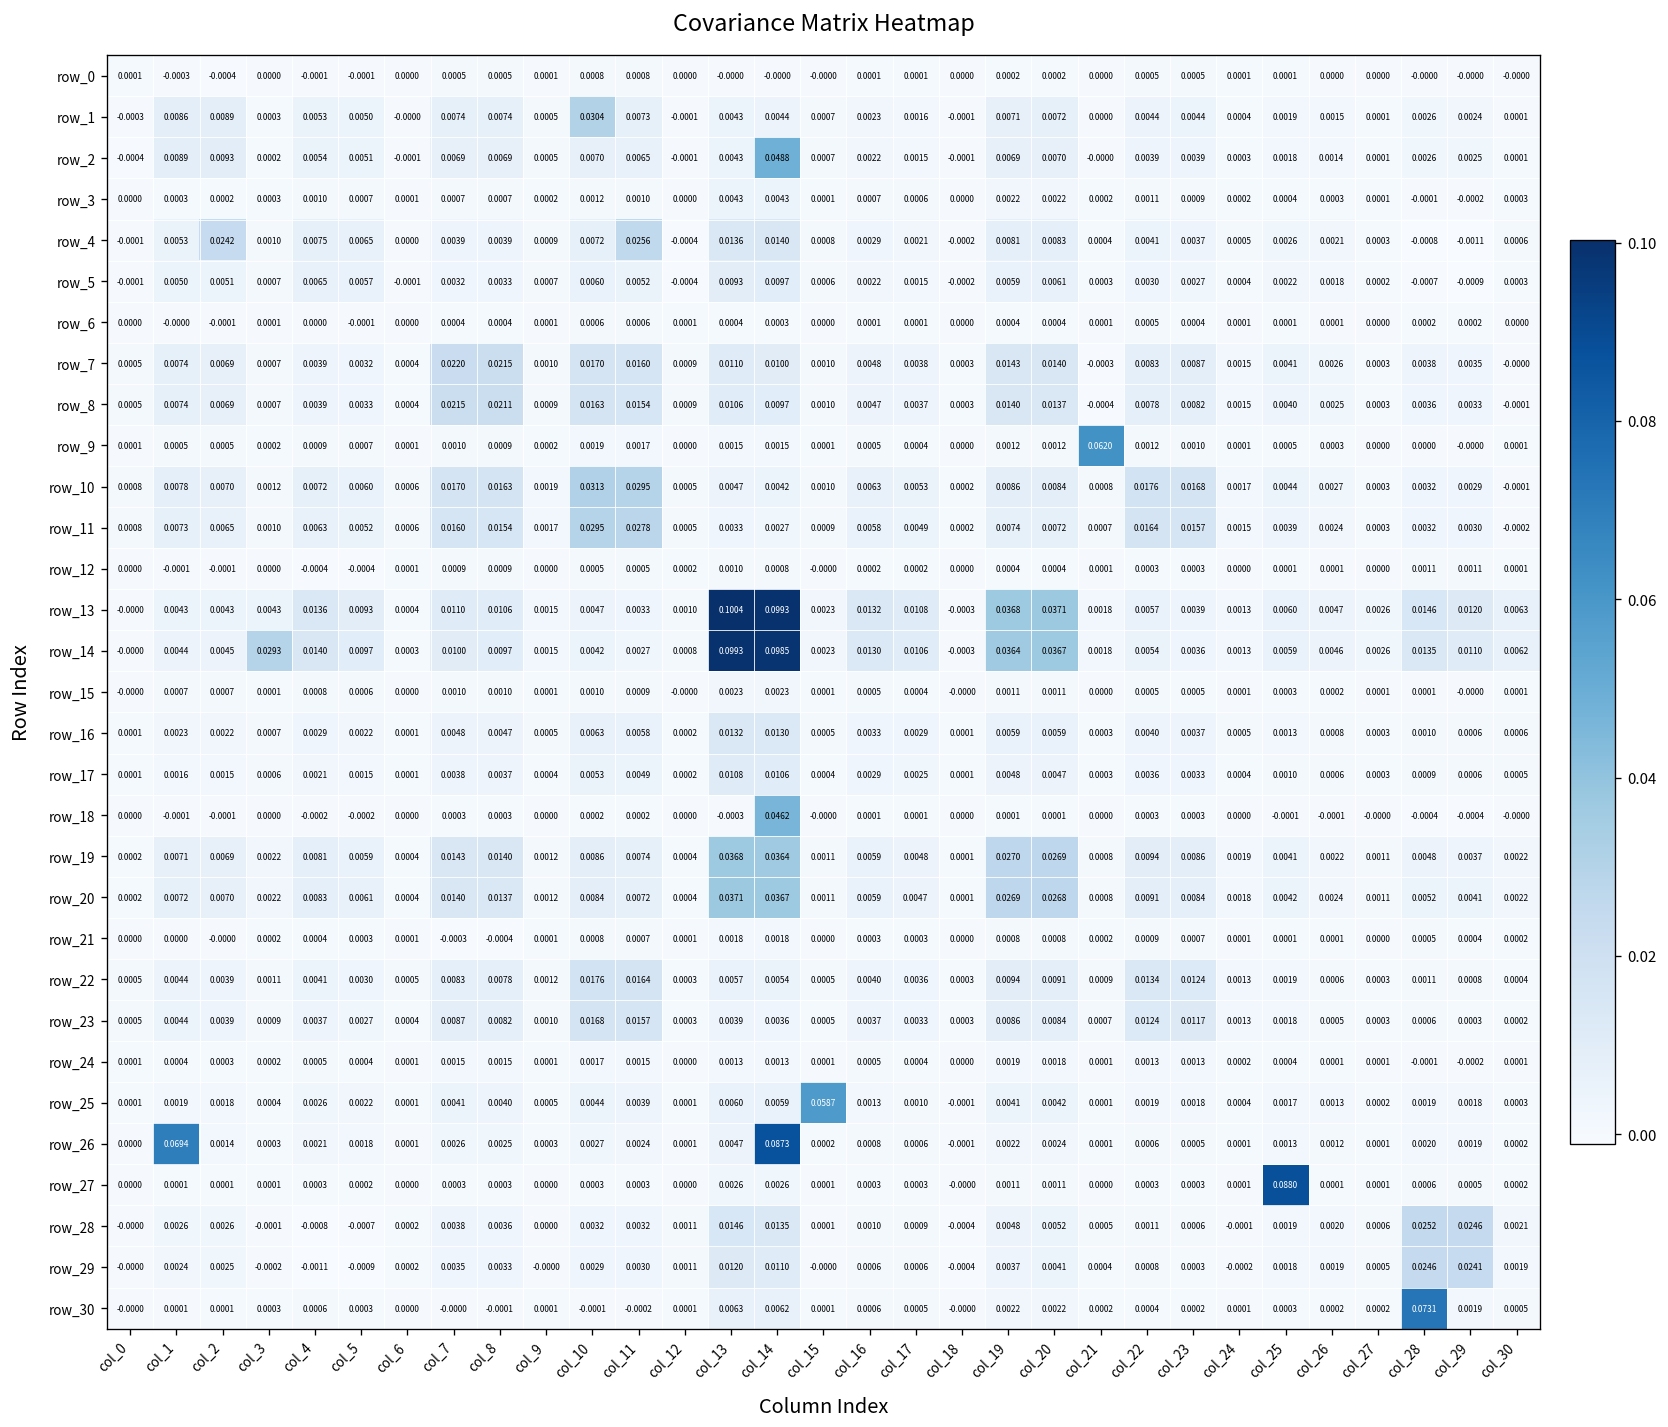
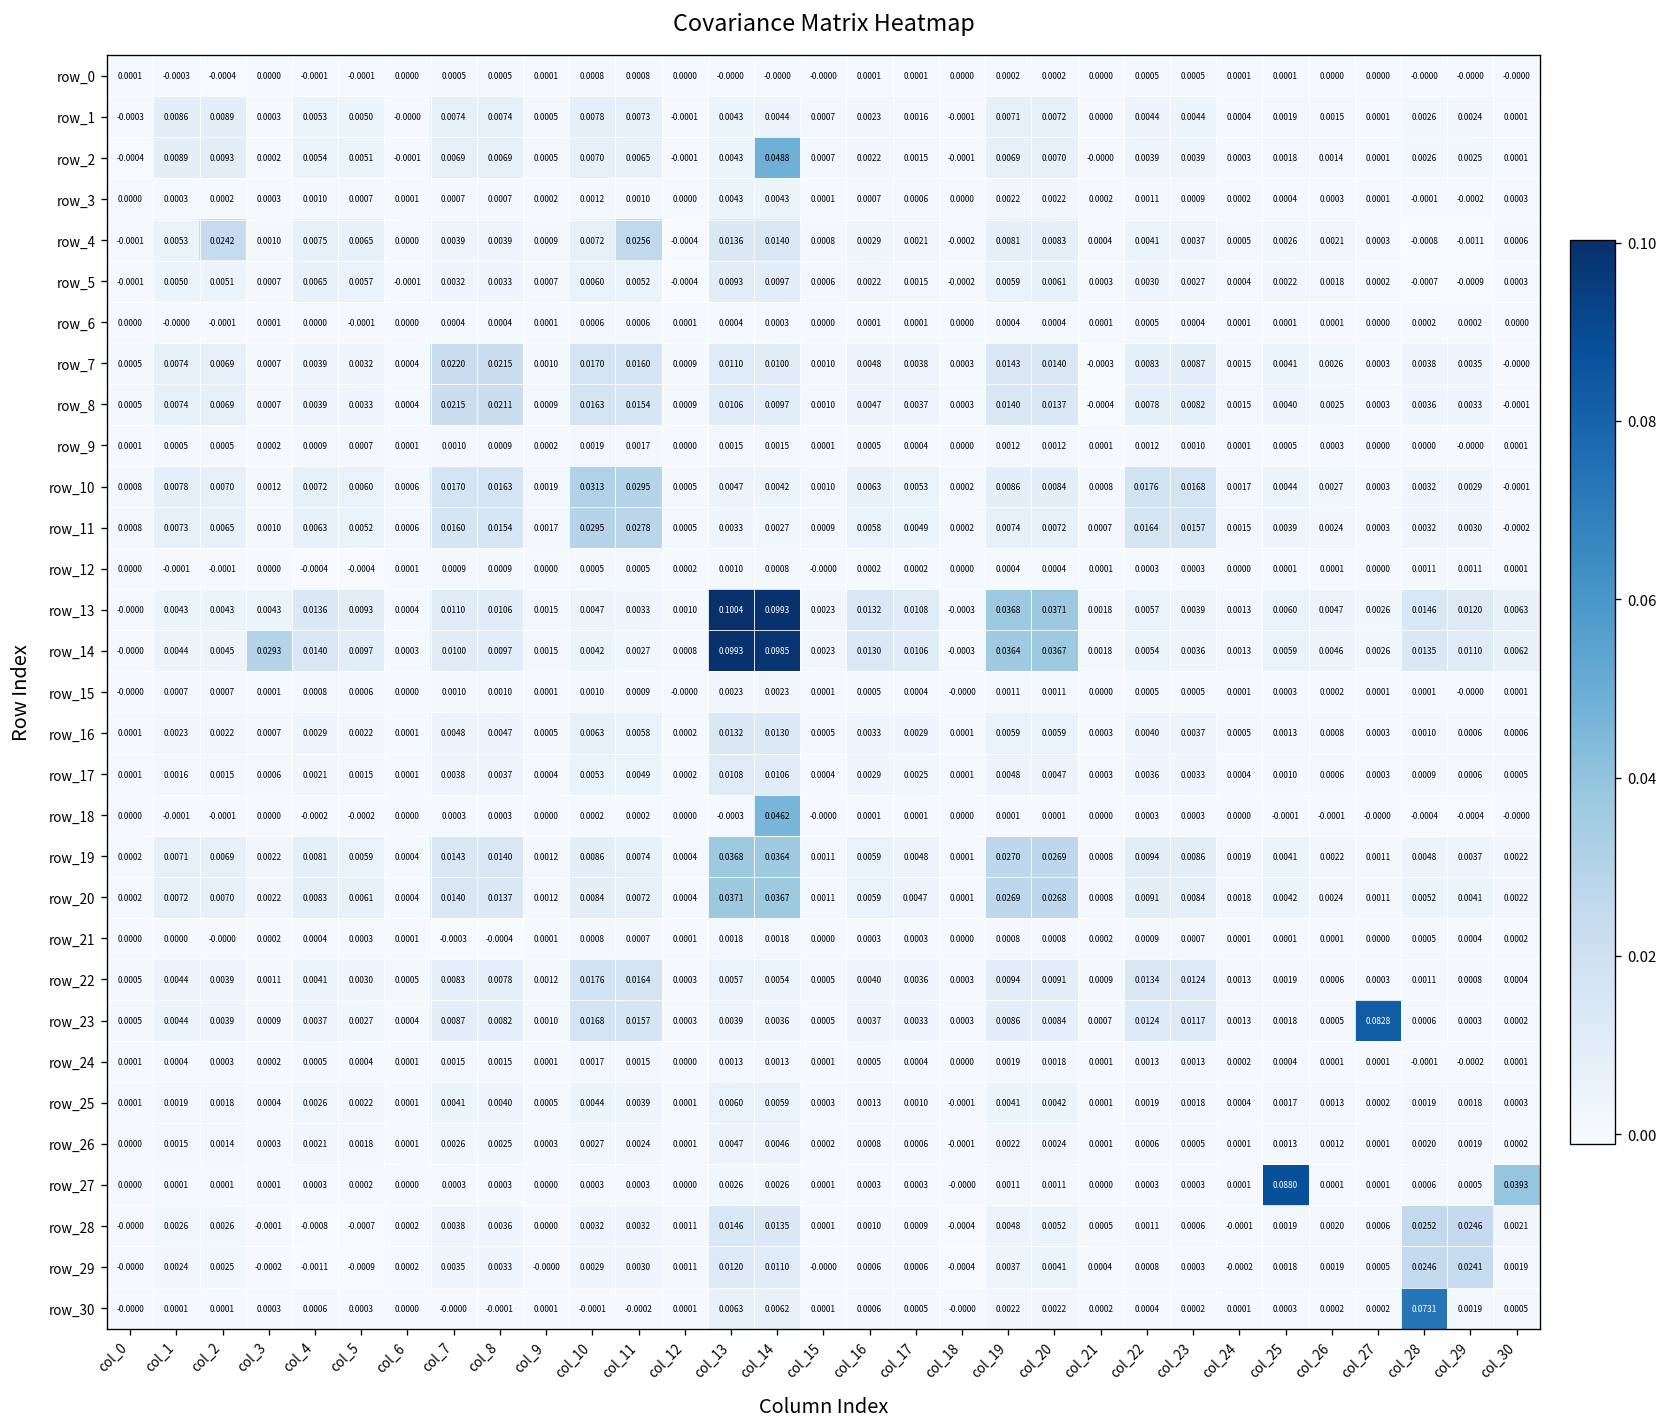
  {
    "row_1": {
      "col_0": -0.0003,
      "col_1": 0.0086,
      "col_2": 0.0089,
      "col_3": 0.0003,
      "col_4": 0.0053,
      "col_5": 0.0050,
      "col_6": -0.0000,
      "col_7": 0.0074,
      "col_8": 0.0074,
      "col_9": 0.0005,
-     "col_10": 0.0304,
+     "col_10": 0.0078,
      "col_11": 0.0073,
      "col_12": -0.0001,
      "col_13": 0.0043,
      "col_14": 0.0044,
      "col_15": 0.0007,
      "col_16": 0.0023,
      "col_17": 0.0016,
      "col_18": -0.0001,
      "col_19": 0.0071,
      "col_20": 0.0072,
      "col_21": 0.0000,
      "col_22": 0.0044,
      "col_23": 0.0044,
      "col_24": 0.0004,
      "col_25": 0.0019,
      "col_26": 0.0015,
      "col_27": 0.0001,
      "col_28": 0.0026,
      "col_29": 0.0024,
      "col_30": 0.0001
    },
    "row_9": {
      "col_0": 0.0001,
      "col_1": 0.0005,
      "col_2": 0.0005,
      "col_3": 0.0002,
      "col_4": 0.0009,
      "col_5": 0.0007,
      "col_6": 0.0001,
      "col_7": 0.0010,
      "col_8": 0.0009,
      "col_9": 0.0002,
      "col_10": 0.0019,
      "col_11": 0.0017,
      "col_12": 0.0000,
      "col_13": 0.0015,
      "col_14": 0.0015,
      "col_15": 0.0001,
      "col_16": 0.0005,
      "col_17": 0.0004,
      "col_18": 0.0000,
      "col_19": 0.0012,
      "col_20": 0.0012,
-     "col_21": 0.0620,
+     "col_21": 0.0001,
      "col_22": 0.0012,
      "col_23": 0.0010,
      "col_24": 0.0001,
      "col_25": 0.0005,
      "col_26": 0.0003,
      "col_27": 0.0000,
      "col_28": 0.0000,
      "col_29": -0.0000,
      "col_30": 0.0001
    },
    "row_23": {
      "col_0": 0.0005,
      "col_1": 0.0044,
      "col_2": 0.0039,
      "col_3": 0.0009,
      "col_4": 0.0037,
      "col_5": 0.0027,
      "col_6": 0.0004,
      "col_7": 0.0087,
      "col_8": 0.0082,
      "col_9": 0.0010,
      "col_10": 0.0168,
      "col_11": 0.0157,
      "col_12": 0.0003,
      "col_13": 0.0039,
      "col_14": 0.0036,
      "col_15": 0.0005,
      "col_16": 0.0037,
      "col_17": 0.0033,
      "col_18": 0.0003,
      "col_19": 0.0086,
      "col_20": 0.0084,
      "col_21": 0.0007,
      "col_22": 0.0124,
      "col_23": 0.0117,
      "col_24": 0.0013,
      "col_25": 0.0018,
      "col_26": 0.0005,
-     "col_27": 0.0003,
+     "col_27": 0.0828,
      "col_28": 0.0006,
      "col_29": 0.0003,
      "col_30": 0.0002
    },
    "row_25": {
      "col_0": 0.0001,
      "col_1": 0.0019,
      "col_2": 0.0018,
      "col_3": 0.0004,
      "col_4": 0.0026,
      "col_5": 0.0022,
      "col_6": 0.0001,
      "col_7": 0.0041,
      "col_8": 0.0040,
      "col_9": 0.0005,
      "col_10": 0.0044,
      "col_11": 0.0039,
      "col_12": 0.0001,
      "col_13": 0.0060,
      "col_14": 0.0059,
-     "col_15": 0.0587,
+     "col_15": 0.0003,
      "col_16": 0.0013,
      "col_17": 0.0010,
      "col_18": -0.0001,
      "col_19": 0.0041,
      "col_20": 0.0042,
      "col_21": 0.0001,
      "col_22": 0.0019,
      "col_23": 0.0018,
      "col_24": 0.0004,
      "col_25": 0.0017,
      "col_26": 0.0013,
      "col_27": 0.0002,
      "col_28": 0.0019,
      "col_29": 0.0018,
      "col_30": 0.0003
    },
    "row_26": {
      "col_0": 0.0000,
-     "col_1": 0.0694,
+     "col_1": 0.0015,
      "col_2": 0.0014,
      "col_3": 0.0003,
      "col_4": 0.0021,
      "col_5": 0.0018,
      "col_6": 0.0001,
      "col_7": 0.0026,
      "col_8": 0.0025,
      "col_9": 0.0003,
      "col_10": 0.0027,
      "col_11": 0.0024,
      "col_12": 0.0001,
      "col_13": 0.0047,
-     "col_14": 0.0873,
+     "col_14": 0.0046,
      "col_15": 0.0002,
      "col_16": 0.0008,
      "col_17": 0.0006,
      "col_18": -0.0001,
      "col_19": 0.0022,
      "col_20": 0.0024,
      "col_21": 0.0001,
      "col_22": 0.0006,
      "col_23": 0.0005,
      "col_24": 0.0001,
      "col_25": 0.0013,
      "col_26": 0.0012,
      "col_27": 0.0001,
      "col_28": 0.0020,
      "col_29": 0.0019,
      "col_30": 0.0002
    },
    "row_27": {
      "col_0": 0.0000,
      "col_1": 0.0001,
      "col_2": 0.0001,
      "col_3": 0.0001,
      "col_4": 0.0003,
      "col_5": 0.0002,
      "col_6": 0.0000,
      "col_7": 0.0003,
      "col_8": 0.0003,
      "col_9": 0.0000,
      "col_10": 0.0003,
      "col_11": 0.0003,
      "col_12": 0.0000,
      "col_13": 0.0026,
      "col_14": 0.0026,
      "col_15": 0.0001,
      "col_16": 0.0003,
      "col_17": 0.0003,
      "col_18": -0.0000,
      "col_19": 0.0011,
      "col_20": 0.0011,
      "col_21": 0.0000,
      "col_22": 0.0003,
      "col_23": 0.0003,
      "col_24": 0.0001,
      "col_25": 0.0880,
      "col_26": 0.0001,
      "col_27": 0.0001,
      "col_28": 0.0006,
      "col_29": 0.0005,
-     "col_30": 0.0002
+     "col_30": 0.0393
    }
  }
